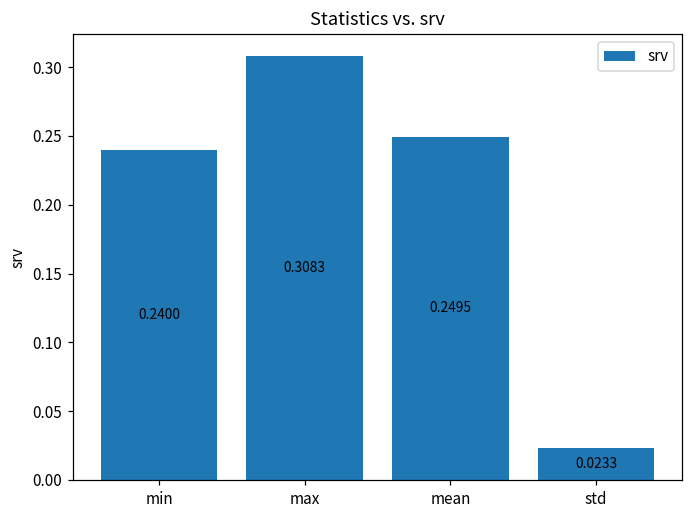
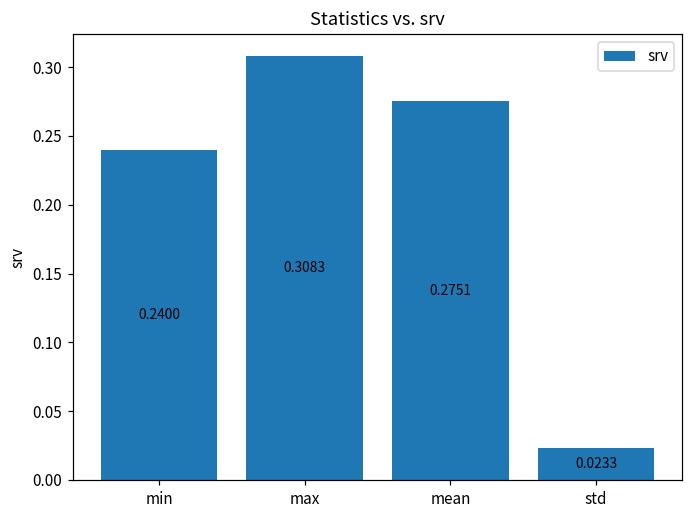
  {
    "min": 0.2400,
    "max": 0.3083,
-   "mean": 0.2495,
+   "mean": 0.2751,
    "std": 0.0233
  }
